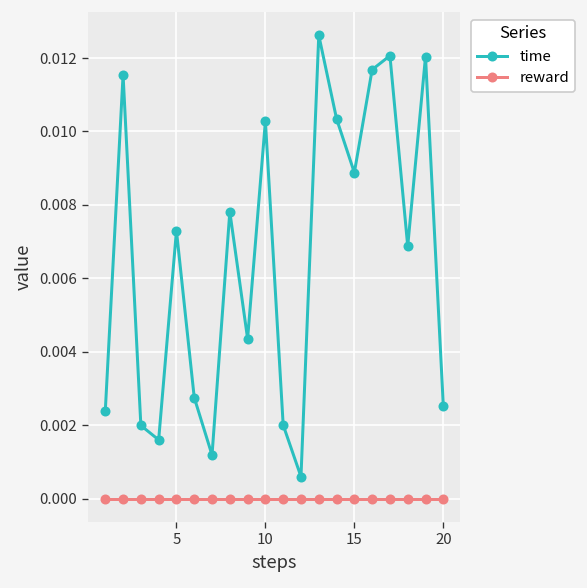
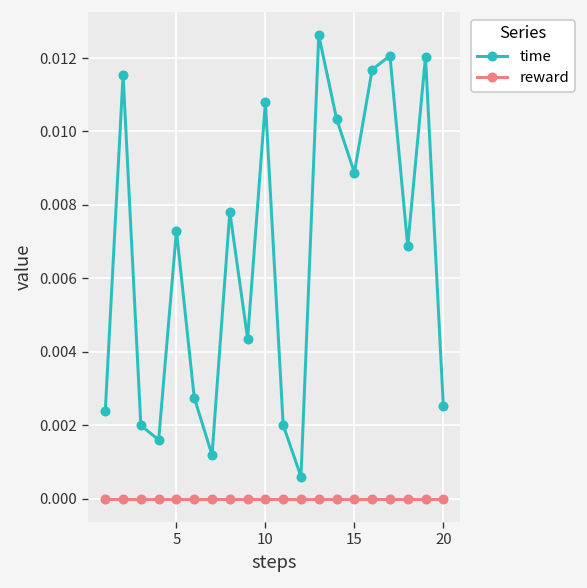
  {
    "time": {
      "5": 0.0073,
-     "10": 0.0103,
+     "10": 0.0108,
      "15": 0.0089,
      "20": 0.0025
    },
    "reward": {
      "5": 0.0000,
      "10": 0.0000,
      "15": 0.0000,
      "20": 0.0000
    }
  }
